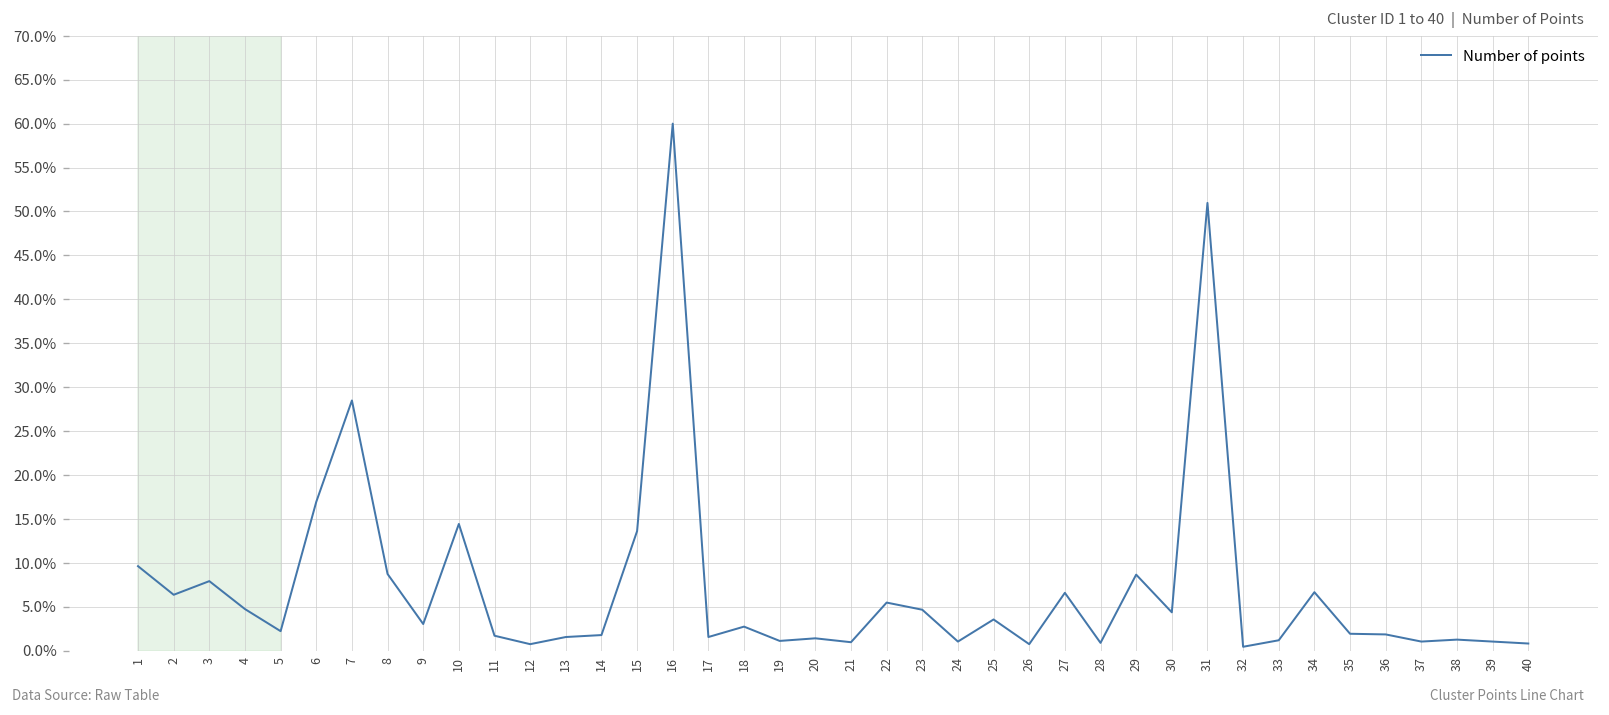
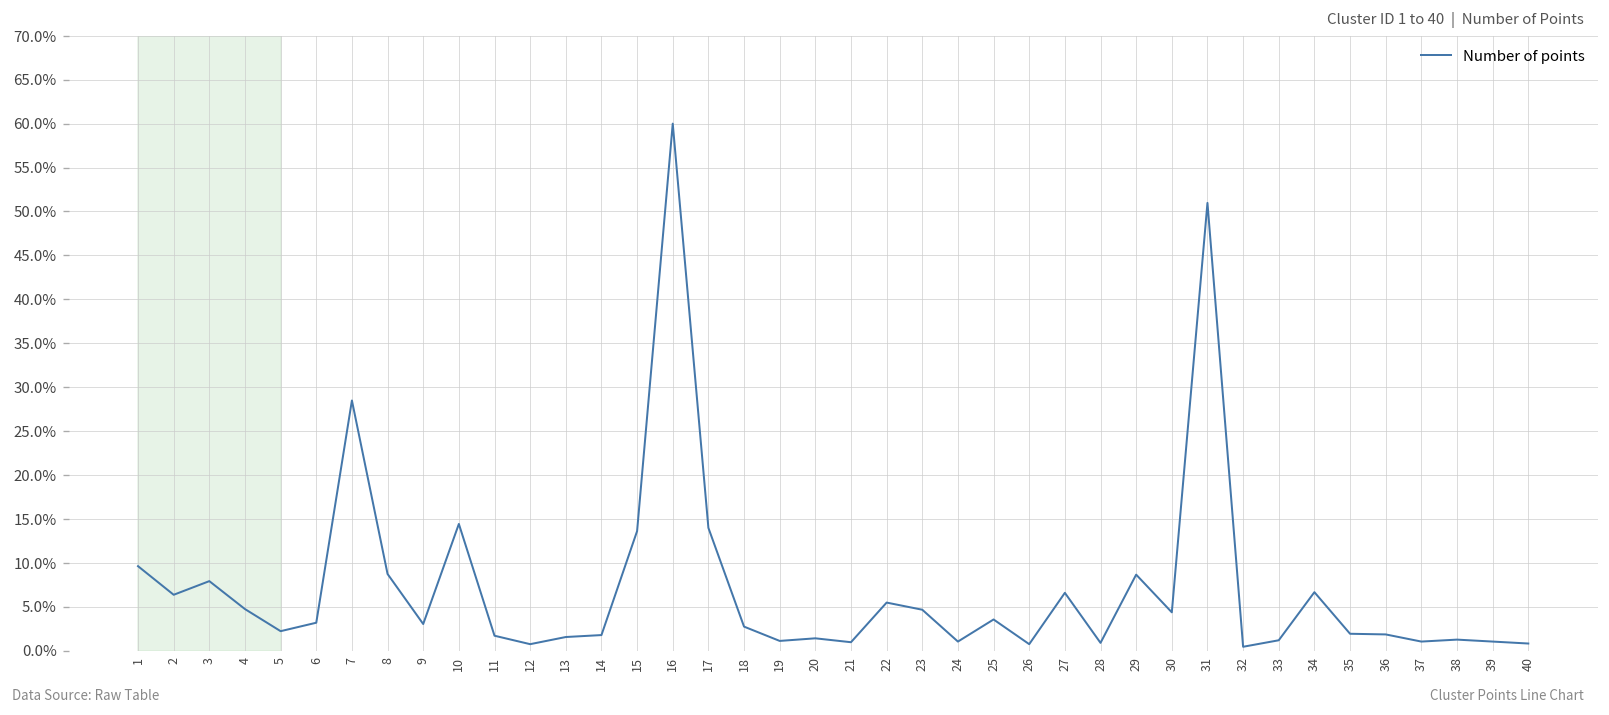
  {
    "1": "10%",
    "2": "6%",
    "3": "8%",
    "4": "5%",
    "5": "2%",
-   "6": "17%",
+   "6": "3%",
    "7": "28%",
    "8": "9%",
    "9": "3%",
    "10": "14%",
    "11": "2%",
    "12": "1%",
    "13": "2%",
    "14": "2%",
    "15": "14%",
    "16": "60%",
-   "17": "2%",
+   "17": "14%",
    "18": "3%",
    "19": "1%",
    "20": "1%",
    "21": "1%",
    "22": "5%",
    "23": "5%",
    "24": "1%",
    "25": "4%",
    "26": "1%",
    "27": "7%",
    "28": "1%",
    "29": "9%",
    "30": "4%",
    "31": "51%",
    "32": "0%",
    "33": "1%",
    "34": "7%",
    "35": "2%",
    "36": "2%",
    "37": "1%",
    "38": "1%",
    "39": "1%",
    "40": "1%"
  }
